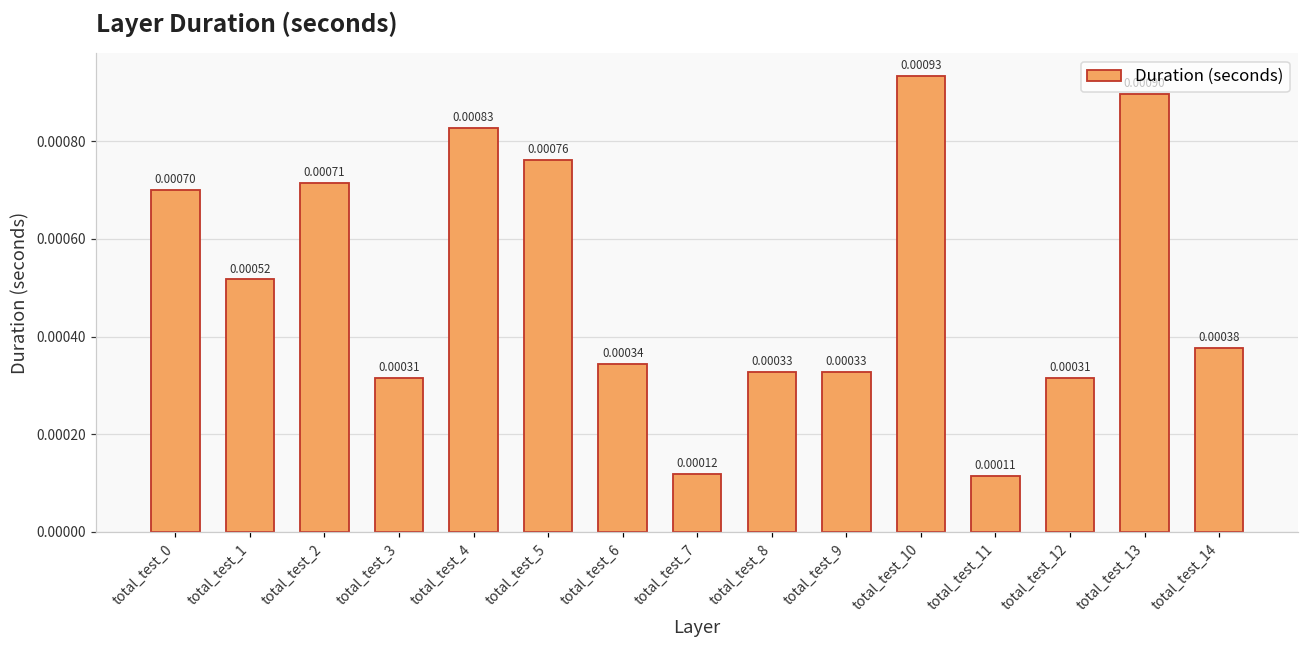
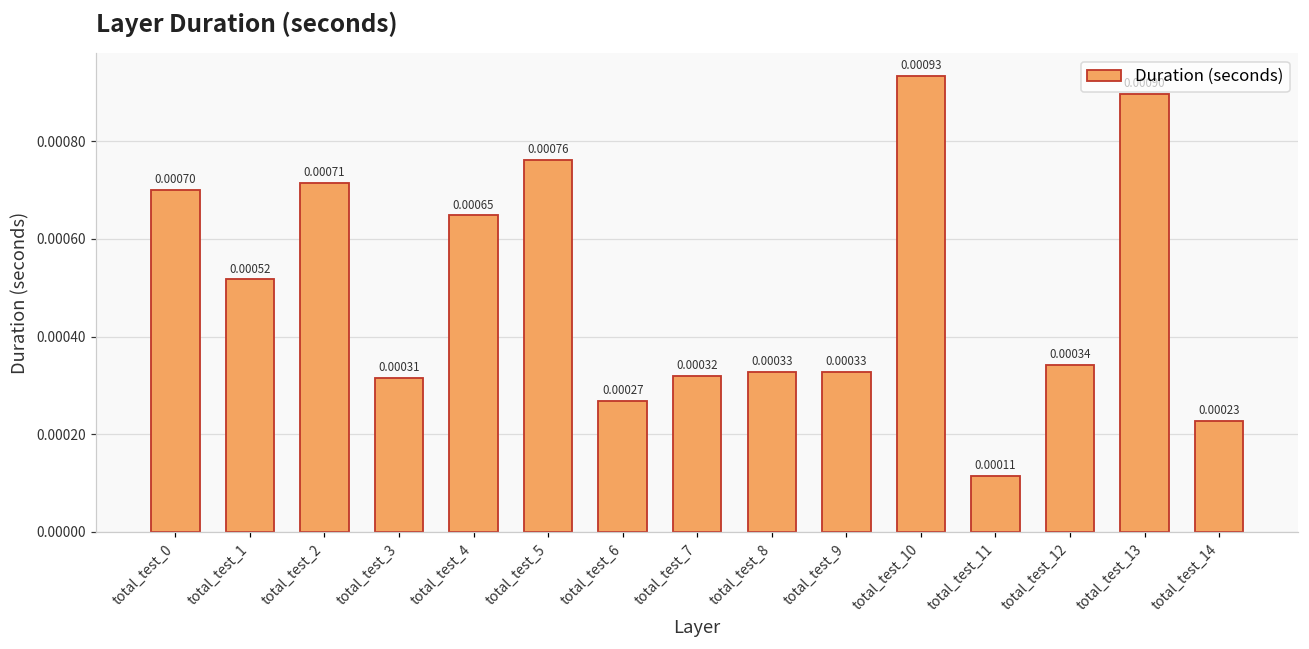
  {
    "total_test_0": 0.00070,
    "total_test_1": 0.00052,
    "total_test_2": 0.00071,
    "total_test_3": 0.00031,
-   "total_test_4": 0.00083,
+   "total_test_4": 0.00065,
    "total_test_5": 0.00076,
-   "total_test_6": 0.00034,
-   "total_test_7": 0.00012,
+   "total_test_6": 0.00027,
+   "total_test_7": 0.00032,
    "total_test_8": 0.00033,
    "total_test_9": 0.00033,
    "total_test_10": 0.00093,
    "total_test_11": 0.00011,
-   "total_test_12": 0.00031,
-   "total_test_14": 0.00038
+   "total_test_12": 0.00034,
+   "total_test_14": 0.00023
  }
